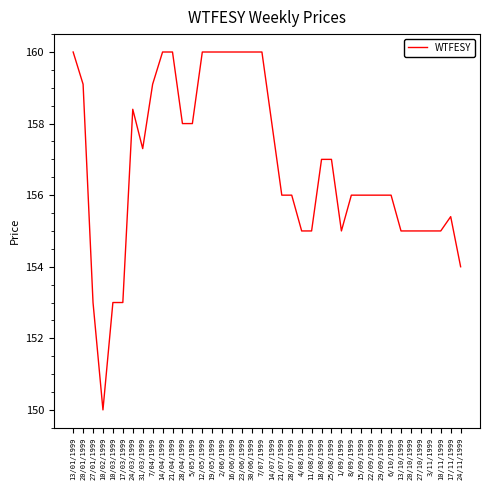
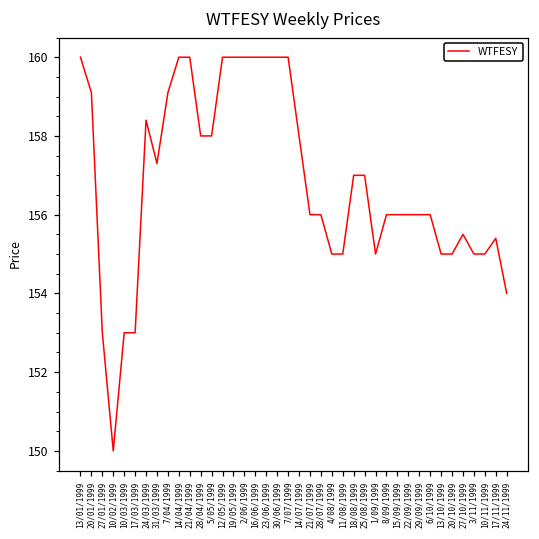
  {
    "13/01/1999": 160.0,
    "20/01/1999": 159.1,
    "27/01/1999": 153.0,
    "10/02/1999": 150.0,
    "10/03/1999": 153.0,
    "17/03/1999": 153.0,
    "24/03/1999": 158.4,
    "31/03/1999": 157.3,
    "7/04/1999": 159.1,
    "14/04/1999": 160.0,
    "21/04/1999": 160.0,
    "28/04/1999": 158.0,
    "5/05/1999": 158.0,
    "12/05/1999": 160.0,
    "19/05/1999": 160.0,
    "2/06/1999": 160.0,
    "16/06/1999": 160.0,
    "23/06/1999": 160.0,
    "30/06/1999": 160.0,
    "7/07/1999": 160.0,
    "14/07/1999": 158.0,
    "21/07/1999": 156.0,
    "28/07/1999": 156.0,
    "4/08/1999": 155.0,
    "11/08/1999": 155.0,
    "18/08/1999": 157.0,
    "25/08/1999": 157.0,
    "1/09/1999": 155.0,
    "8/09/1999": 156.0,
    "15/09/1999": 156.0,
    "22/09/1999": 156.0,
    "29/09/1999": 156.0,
    "6/10/1999": 156.0,
    "13/10/1999": 155.0,
    "20/10/1999": 155.0,
-   "27/10/1999": 155.0,
+   "27/10/1999": 155.5,
    "3/11/1999": 155.0,
    "10/11/1999": 155.0,
    "17/11/1999": 155.4,
    "24/11/1999": 154.0
  }
